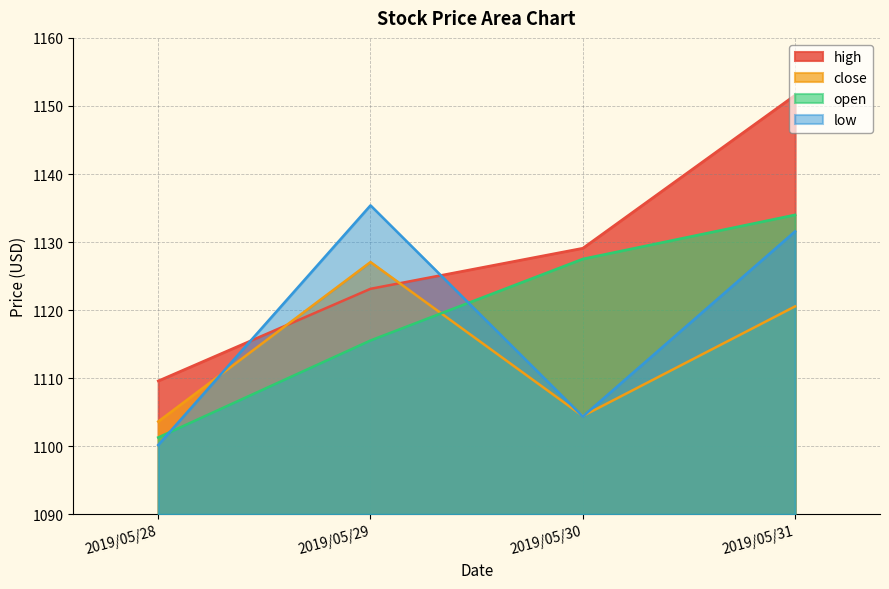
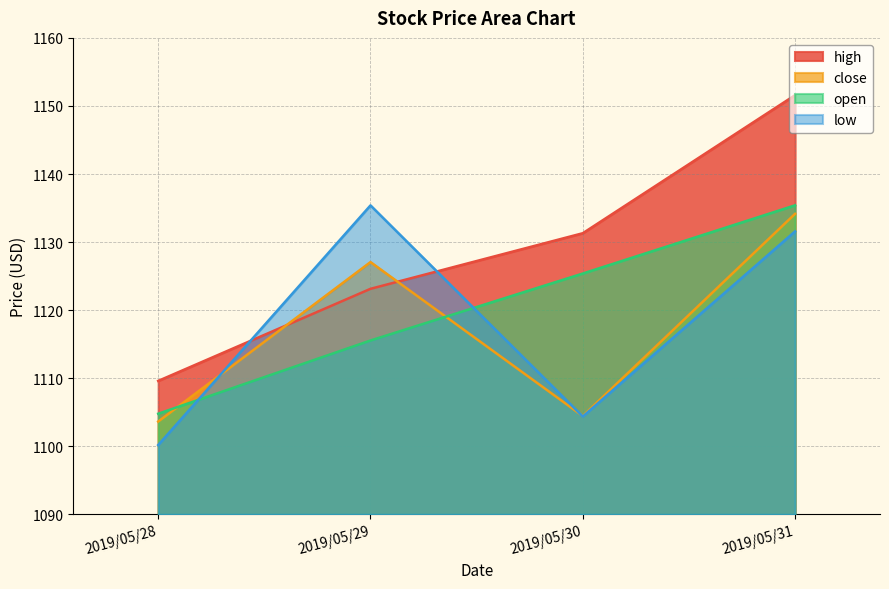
  {
    "high": {
      "2019/05/28": 1110,
      "2019/05/29": 1123,
-     "2019/05/30": 1129
+     "2019/05/30": 1131
    },
    "close": {
      "2019/05/28": 1104,
      "2019/05/29": 1127,
-     "2019/05/31": 1121
+     "2019/05/31": 1134
    },
    "open": {
-     "2019/05/28": 1101,
+     "2019/05/28": 1105,
      "2019/05/29": 1116,
-     "2019/05/30": 1128,
-     "2019/05/31": 1134
+     "2019/05/30": 1125,
+     "2019/05/31": 1135
    },
    "low": {
      "2019/05/28": 1100,
      "2019/05/29": 1135,
      "2019/05/31": 1132
    }
  }
